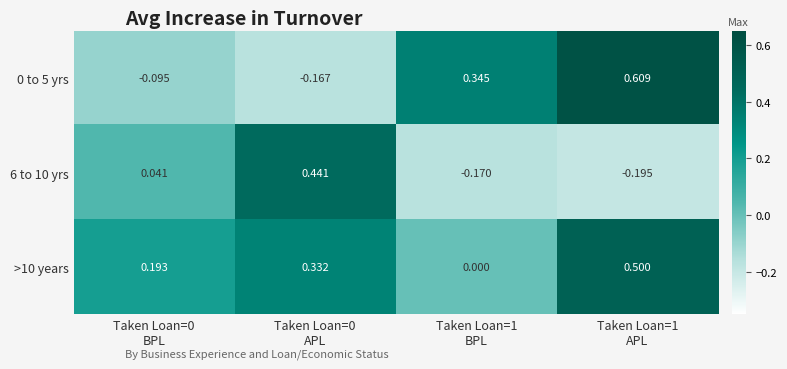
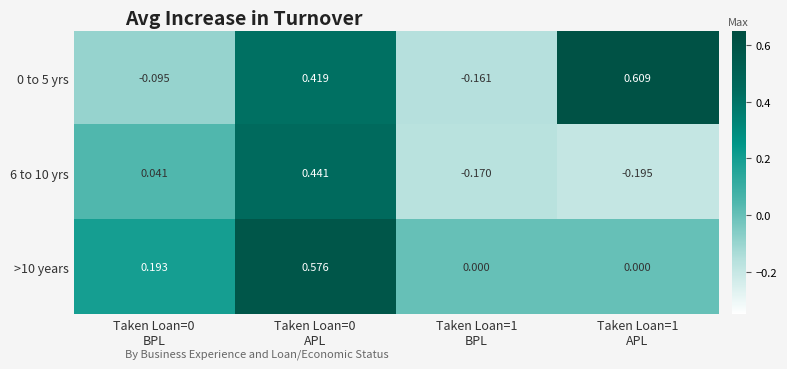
  {
    "0 to 5 yrs": {
      "Taken Loan=0 BPL": -0.095,
-     "Taken Loan=0 APL": -0.167,
-     "Taken Loan=1 BPL": 0.345,
+     "Taken Loan=0 APL": 0.419,
+     "Taken Loan=1 BPL": -0.161,
      "Taken Loan=1 APL": 0.609
    },
    "6 to 10 yrs": {
      "Taken Loan=0 BPL": 0.041,
      "Taken Loan=0 APL": 0.441,
      "Taken Loan=1 BPL": -0.170,
      "Taken Loan=1 APL": -0.195
    },
    ">10 years": {
      "Taken Loan=0 BPL": 0.193,
-     "Taken Loan=0 APL": 0.332,
+     "Taken Loan=0 APL": 0.576,
      "Taken Loan=1 BPL": 0.000,
-     "Taken Loan=1 APL": 0.500
+     "Taken Loan=1 APL": 0.000
    }
  }
